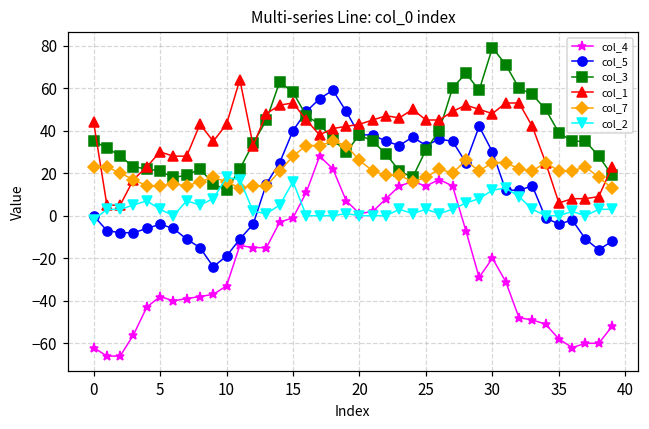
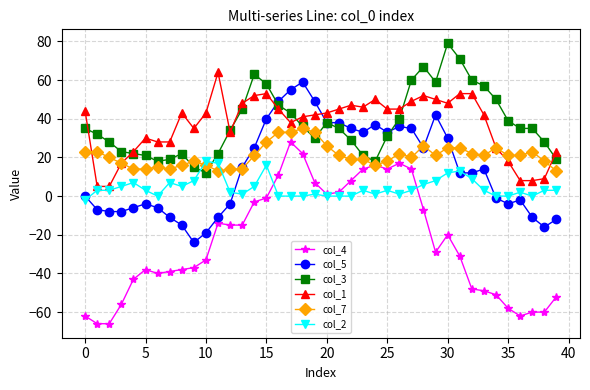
  {
    "col_4": {
      "0": -62,
      "5": -38,
      "10": -33,
      "15": -1,
      "25": 14,
      "30": -20,
      "35": -58
    },
    "col_5": {
      "0": 0,
      "5": -4,
      "10": -19,
      "15": 40,
      "25": 33,
      "30": 30,
      "35": -4
    },
    "col_3": {
      "0": 35,
      "5": 21,
      "10": 12,
      "15": 58,
      "25": 31,
      "30": 79,
      "35": 39
    },
    "col_1": {
      "0": 44,
      "5": 30,
      "10": 43,
      "15": 53,
      "20": 43,
      "25": 45,
      "30": 48,
-     "35": 6
+     "35": 18
    },
    "col_7": {
      "0": 23,
      "5": 14,
      "10": 16,
      "15": 28,
      "20": 26,
      "25": 18,
      "30": 25,
      "35": 21
    },
    "col_2": {
      "0": -2,
      "5": 3,
      "10": 18,
      "15": 16,
      "25": 3,
      "30": 12,
      "35": 0
    }
  }
